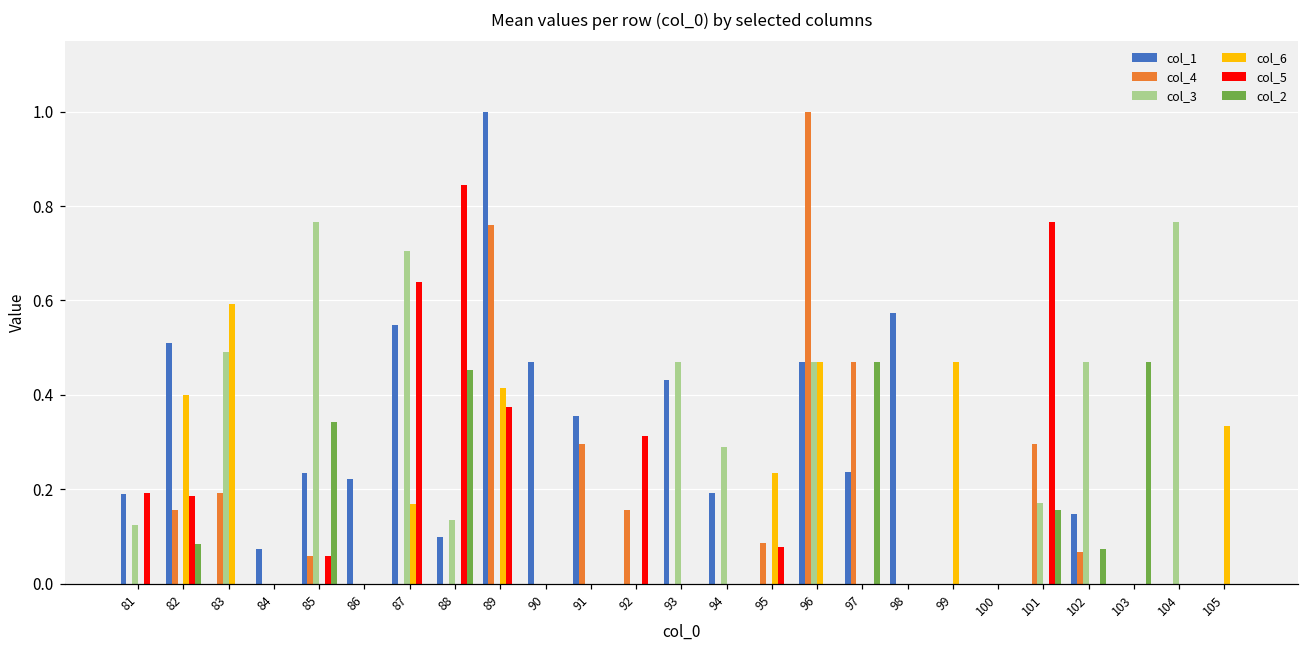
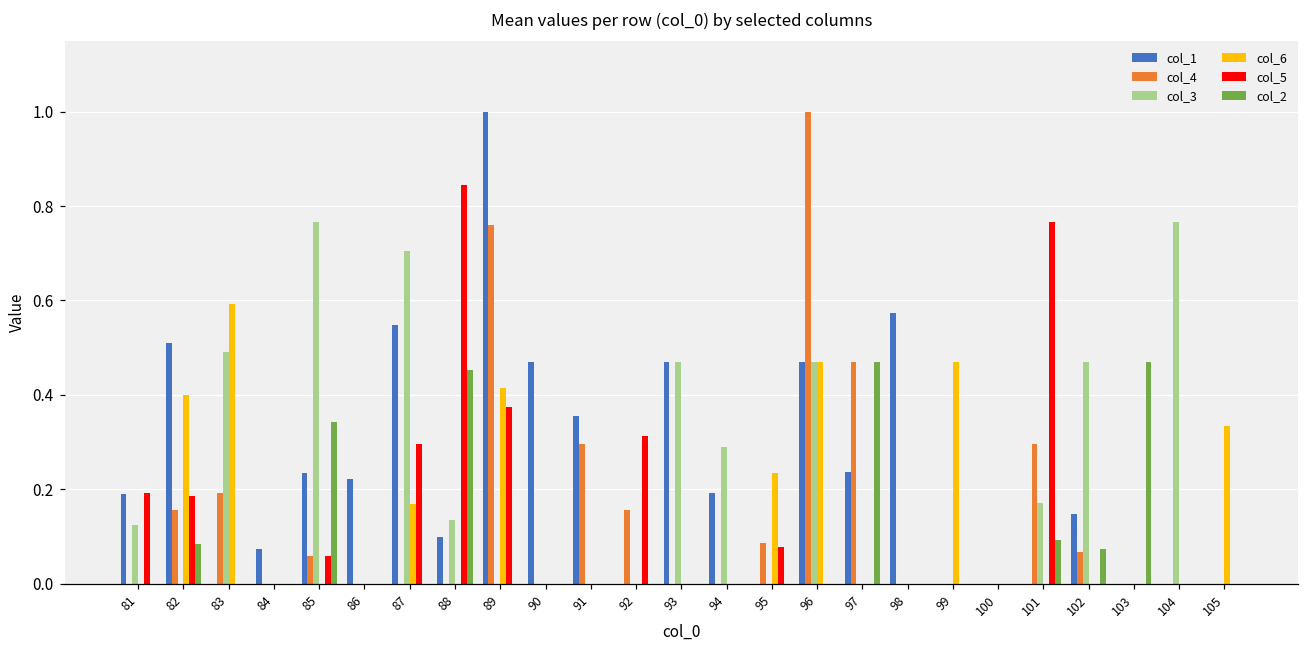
  {
    "col_1": {
      "81": 0.19,
      "82": 0.51,
      "83": 0.00,
      "84": 0.07,
      "85": 0.23,
      "86": 0.22,
      "87": 0.55,
      "88": 0.10,
      "89": 1.00,
      "90": 0.47,
      "91": 0.36,
      "92": 0.00,
-     "93": 0.43,
+     "93": 0.47,
      "94": 0.19,
      "95": 0.00,
      "96": 0.47,
      "97": 0.24,
      "98": 0.57,
      "99": 0.00,
      "100": 0.00,
      "101": 0.00,
      "102": 0.15,
      "103": 0.00,
      "104": 0.00,
      "105": 0.00
    },
    "col_4": {
      "81": 0.00,
      "82": 0.16,
      "83": 0.19,
      "84": 0.00,
      "85": 0.06,
      "86": 0.00,
      "87": 0.00,
      "88": 0.00,
      "89": 0.76,
      "90": 0.00,
      "91": 0.30,
      "92": 0.16,
      "93": 0.00,
      "94": 0.00,
      "95": 0.09,
      "96": 1.00,
      "97": 0.47,
      "98": 0.00,
      "99": 0.00,
      "100": 0.00,
      "101": 0.30,
      "102": 0.07,
      "103": 0.00,
      "104": 0.00,
      "105": 0.00
    },
    "col_3": {
      "81": 0.12,
      "82": 0.00,
      "83": 0.49,
      "84": 0.00,
      "85": 0.77,
      "86": 0.00,
      "87": 0.70,
      "88": 0.14,
      "89": 0.00,
      "90": 0.00,
      "91": 0.00,
      "92": 0.00,
      "93": 0.47,
      "94": 0.29,
      "95": 0.00,
      "96": 0.47,
      "97": 0.00,
      "98": 0.00,
      "99": 0.00,
      "100": 0.00,
      "101": 0.17,
      "102": 0.47,
      "103": 0.00,
      "104": 0.77,
      "105": 0.00
    },
    "col_6": {
      "81": 0.00,
      "82": 0.40,
      "83": 0.59,
      "84": 0.00,
      "85": 0.00,
      "86": 0.00,
      "87": 0.17,
      "88": 0.00,
      "89": 0.41,
      "90": 0.00,
      "91": 0.00,
      "92": 0.00,
      "93": 0.00,
      "94": 0.00,
      "95": 0.23,
      "96": 0.47,
      "97": 0.00,
      "98": 0.00,
      "99": 0.47,
      "100": 0.00,
      "101": 0.00,
      "102": 0.00,
      "103": 0.00,
      "104": 0.00,
      "105": 0.33
    },
    "col_5": {
      "81": 0.19,
      "82": 0.19,
      "83": 0.00,
      "84": 0.00,
      "85": 0.06,
      "86": 0.00,
-     "87": 0.64,
+     "87": 0.29,
      "88": 0.84,
      "89": 0.37,
      "90": 0.00,
      "91": 0.00,
      "92": 0.31,
      "93": 0.00,
      "94": 0.00,
      "95": 0.08,
      "96": 0.00,
      "97": 0.00,
      "98": 0.00,
      "99": 0.00,
      "100": 0.00,
      "101": 0.77,
      "102": 0.00,
      "103": 0.00,
      "104": 0.00,
      "105": 0.00
    },
    "col_2": {
      "81": 0.00,
      "82": 0.08,
      "83": 0.00,
      "84": 0.00,
      "85": 0.34,
      "86": 0.00,
      "87": 0.00,
      "88": 0.45,
      "89": 0.00,
      "90": 0.00,
      "91": 0.00,
      "92": 0.00,
      "93": 0.00,
      "94": 0.00,
      "95": 0.00,
      "96": 0.00,
      "97": 0.47,
      "98": 0.00,
      "99": 0.00,
      "100": 0.00,
-     "101": 0.16,
+     "101": 0.09,
      "102": 0.07,
      "103": 0.47,
      "104": 0.00,
      "105": 0.00
    }
  }
